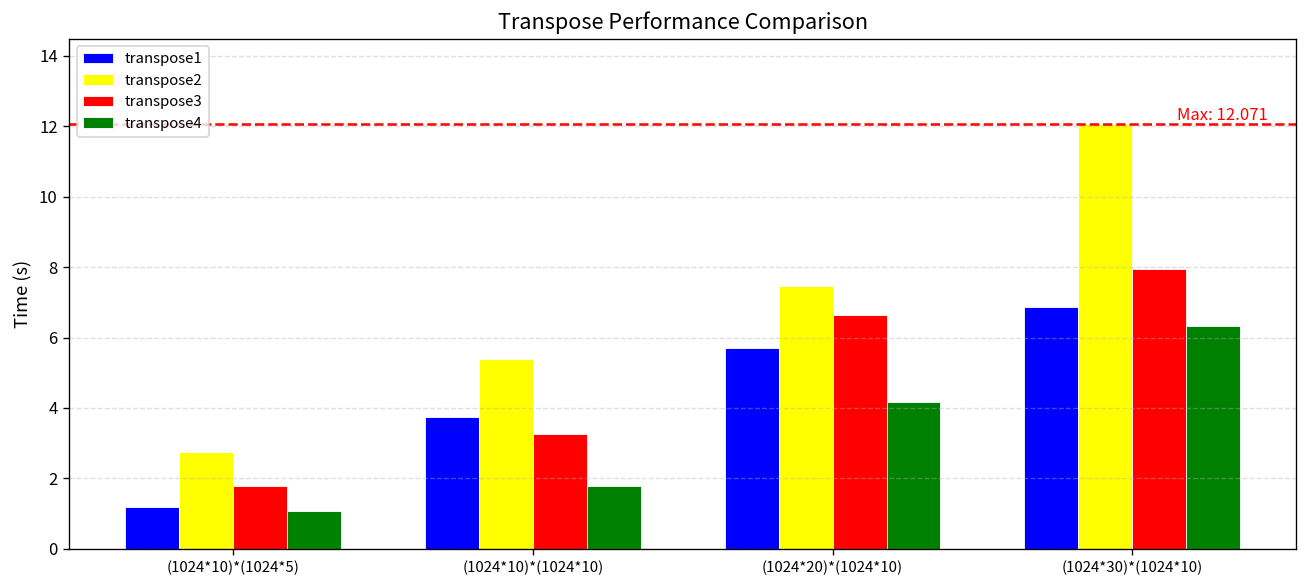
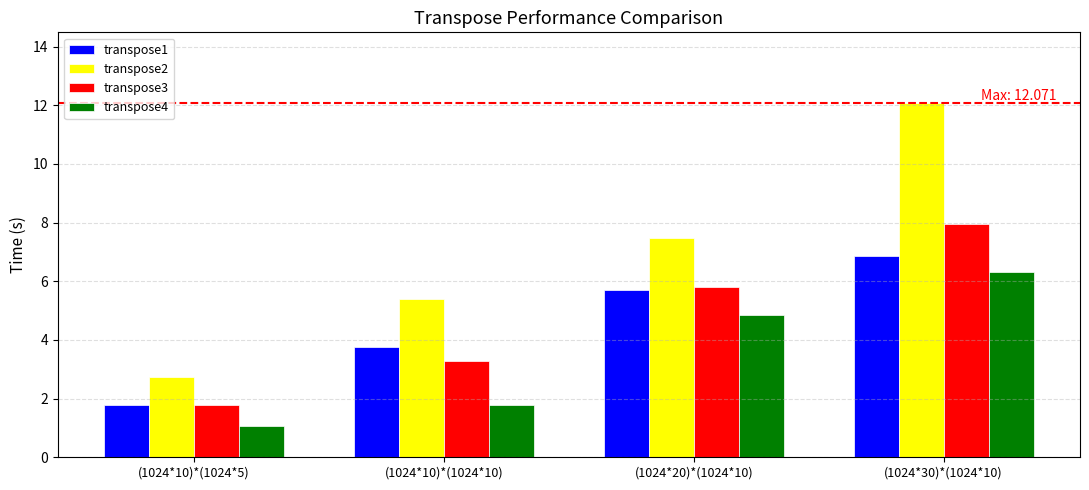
  {
    "transpose1": {
-     "(1024*10)*(1024*5)": 1.2,
+     "(1024*10)*(1024*5)": 1.8,
      "(1024*10)*(1024*10)": 3.7,
      "(1024*20)*(1024*10)": 5.7,
      "(1024*30)*(1024*10)": 6.9
    },
    "transpose2": {
      "(1024*10)*(1024*5)": 2.7,
      "(1024*10)*(1024*10)": 5.4,
      "(1024*20)*(1024*10)": 7.5,
      "(1024*30)*(1024*10)": 12.1
    },
    "transpose3": {
      "(1024*10)*(1024*5)": 1.8,
      "(1024*10)*(1024*10)": 3.3,
-     "(1024*20)*(1024*10)": 6.6,
+     "(1024*20)*(1024*10)": 5.8,
      "(1024*30)*(1024*10)": 7.9
    },
    "transpose4": {
      "(1024*10)*(1024*5)": 1.1,
      "(1024*10)*(1024*10)": 1.8,
-     "(1024*20)*(1024*10)": 4.2,
+     "(1024*20)*(1024*10)": 4.9,
      "(1024*30)*(1024*10)": 6.3
    }
  }
